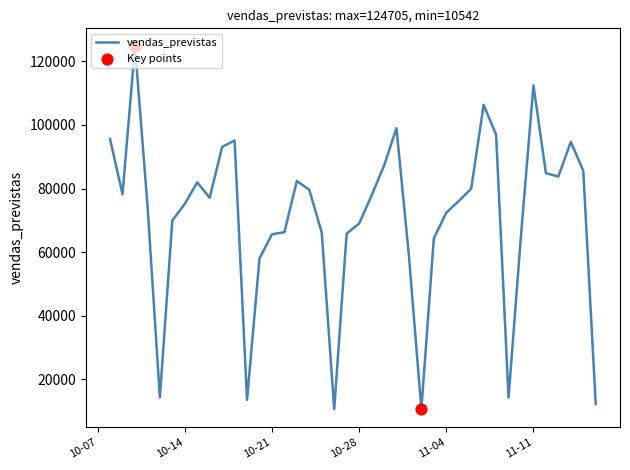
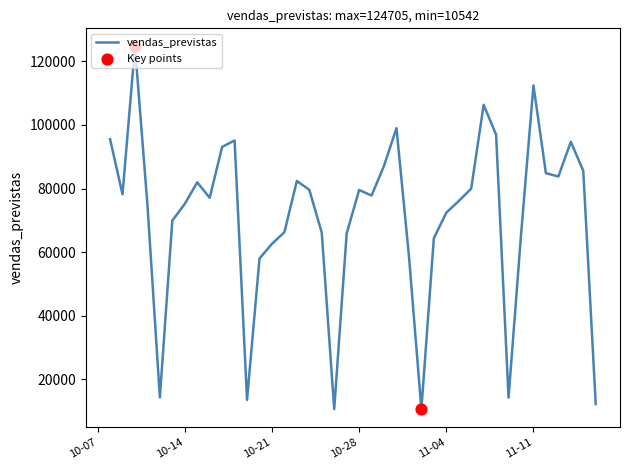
  {
    "vendas_previstas": {
      "10-14": 75000,
-     "10-21": 66000,
-     "10-28": 69000,
+     "10-21": 63000,
+     "10-28": 80000,
      "11-04": 72000,
      "11-11": 112000
    }
  }
